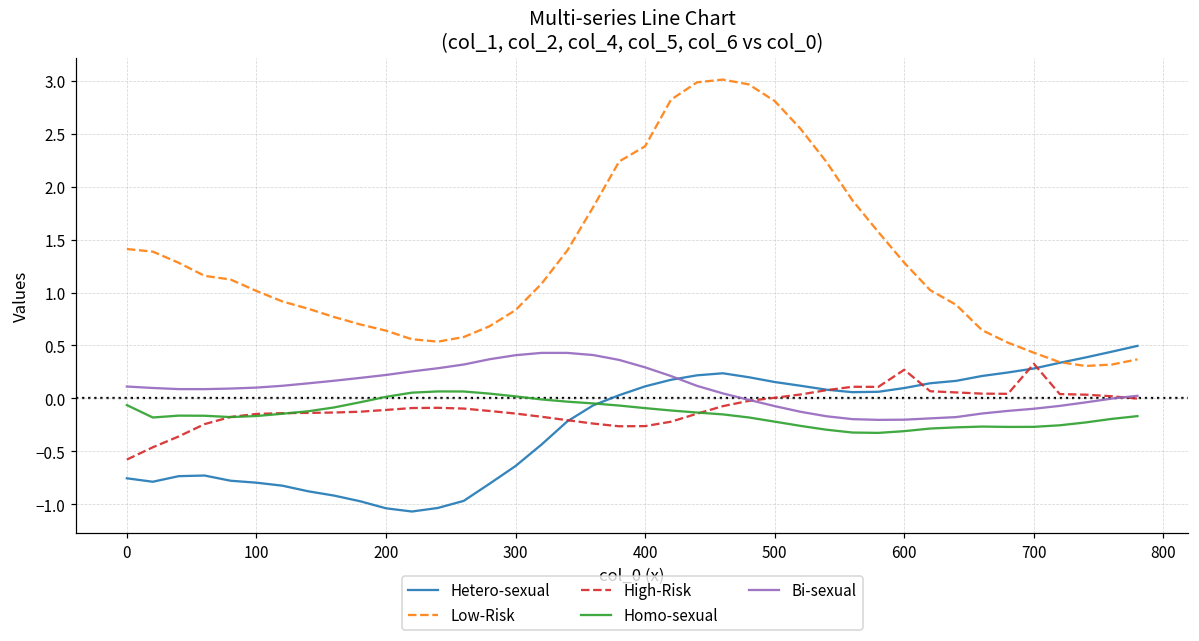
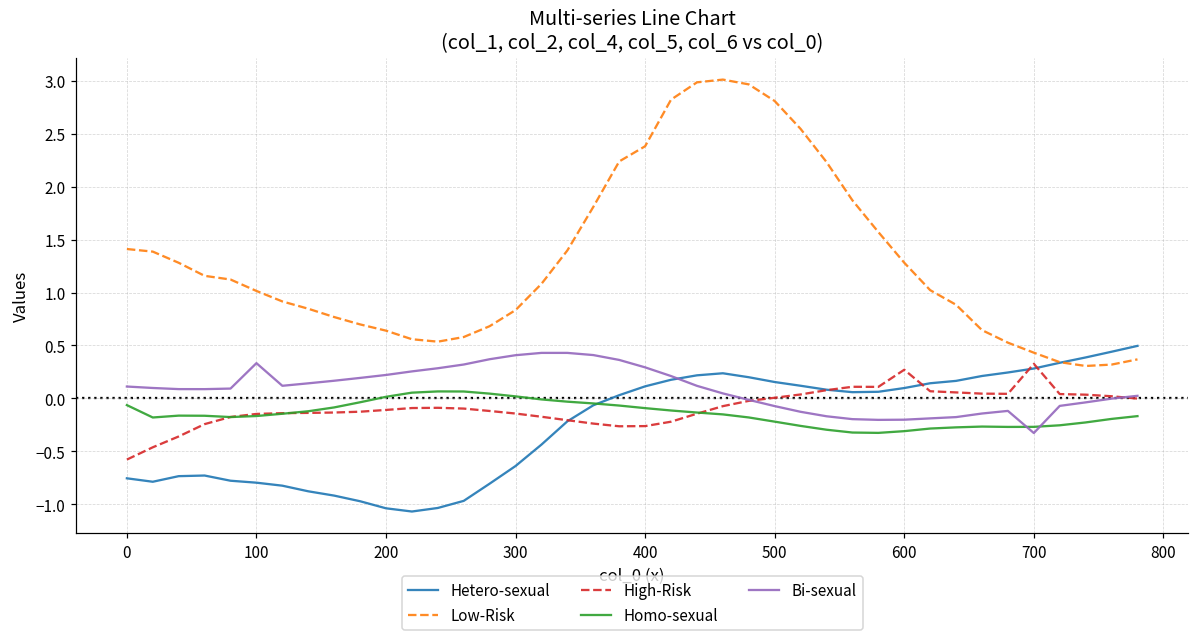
  {
    "Hetero-sexual": {
      "0": -0.8,
      "100": -0.8,
      "200": -1.0,
      "300": -0.6,
      "400": 0.1,
      "500": 0.2,
      "600": 0.1,
      "700": 0.3
    },
    "Low-Risk": {
      "0": 1.4,
      "100": 1.0,
      "200": 0.6,
      "300": 0.8,
      "400": 2.4,
      "500": 2.8,
      "600": 1.3,
      "700": 0.4
    },
    "High-Risk": {
      "0": -0.6,
      "200": -0.1,
      "300": -0.1,
      "400": -0.3,
      "500": 0.0,
      "600": 0.3,
      "700": 0.3
    },
    "Homo-sexual": {
      "0": -0.1,
      "200": 0.0,
      "300": 0.0,
      "400": -0.1,
      "500": -0.2,
      "600": -0.3,
      "700": -0.3
    },
    "Bi-sexual": {
      "0": 0.1,
-     "100": 0.1,
+     "100": 0.3,
      "200": 0.2,
      "300": 0.4,
      "400": 0.3,
      "500": -0.1,
      "600": -0.2,
-     "700": -0.1
+     "700": -0.3
    }
  }
